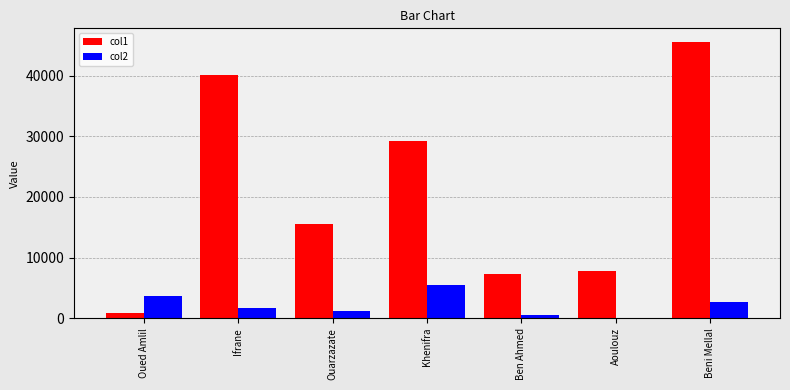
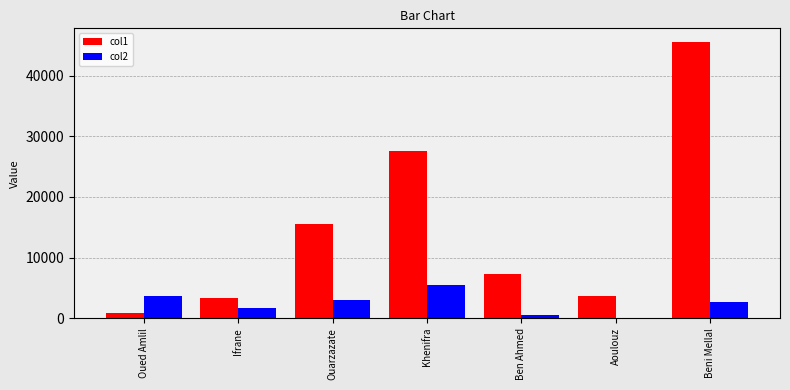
  {
    "col1": {
      "Oued Amlil": 1000,
-     "Ifrane": 40000,
+     "Ifrane": 3000,
      "Ouarzazate": 15000,
-     "Khenifra": 29000,
+     "Khenifra": 28000,
      "Ben Ahmed": 7000,
-     "Aoulouz": 8000,
+     "Aoulouz": 4000,
      "Beni Mellal": 46000
    },
    "col2": {
      "Oued Amlil": 4000,
      "Ifrane": 2000,
-     "Ouarzazate": 1000,
+     "Ouarzazate": 3000,
      "Khenifra": 6000,
      "Ben Ahmed": 1000,
      "Aoulouz": 0,
      "Beni Mellal": 3000
    }
  }
